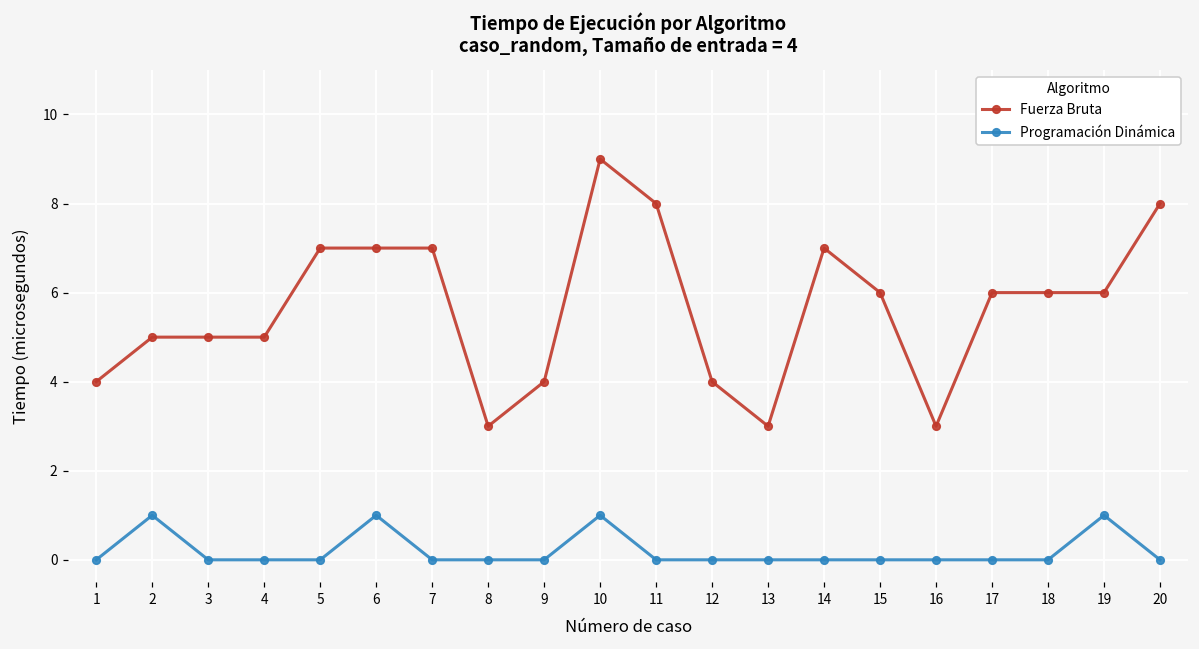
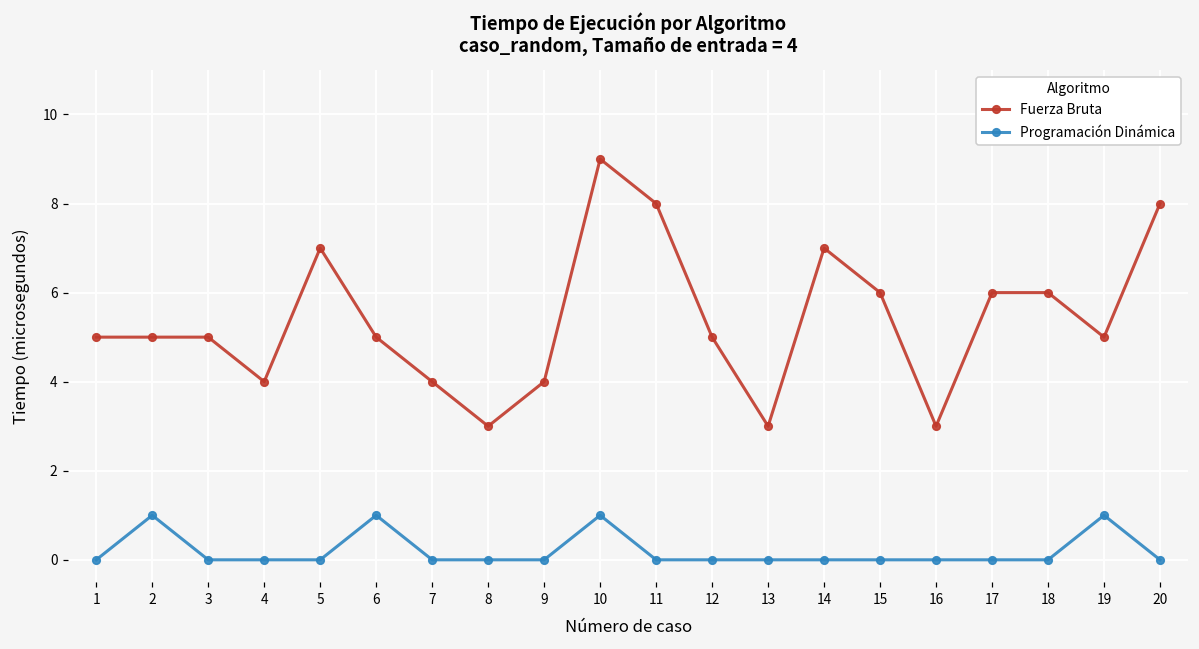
  {
    "Fuerza Bruta": {
-     "1": 4,
+     "1": 5,
      "2": 5,
      "3": 5,
-     "4": 5,
+     "4": 4,
      "5": 7,
-     "6": 7,
-     "7": 7,
+     "6": 5,
+     "7": 4,
      "8": 3,
      "9": 4,
      "10": 9,
      "11": 8,
-     "12": 4,
+     "12": 5,
      "13": 3,
      "14": 7,
      "15": 6,
      "16": 3,
      "17": 6,
      "18": 6,
-     "19": 6,
+     "19": 5,
      "20": 8
    },
    "Programación Dinámica": {
      "1": 0,
      "2": 1,
      "3": 0,
      "4": 0,
      "5": 0,
      "6": 1,
      "7": 0,
      "8": 0,
      "9": 0,
      "10": 1,
      "11": 0,
      "12": 0,
      "13": 0,
      "14": 0,
      "15": 0,
      "16": 0,
      "17": 0,
      "18": 0,
      "19": 1,
      "20": 0
    }
  }
